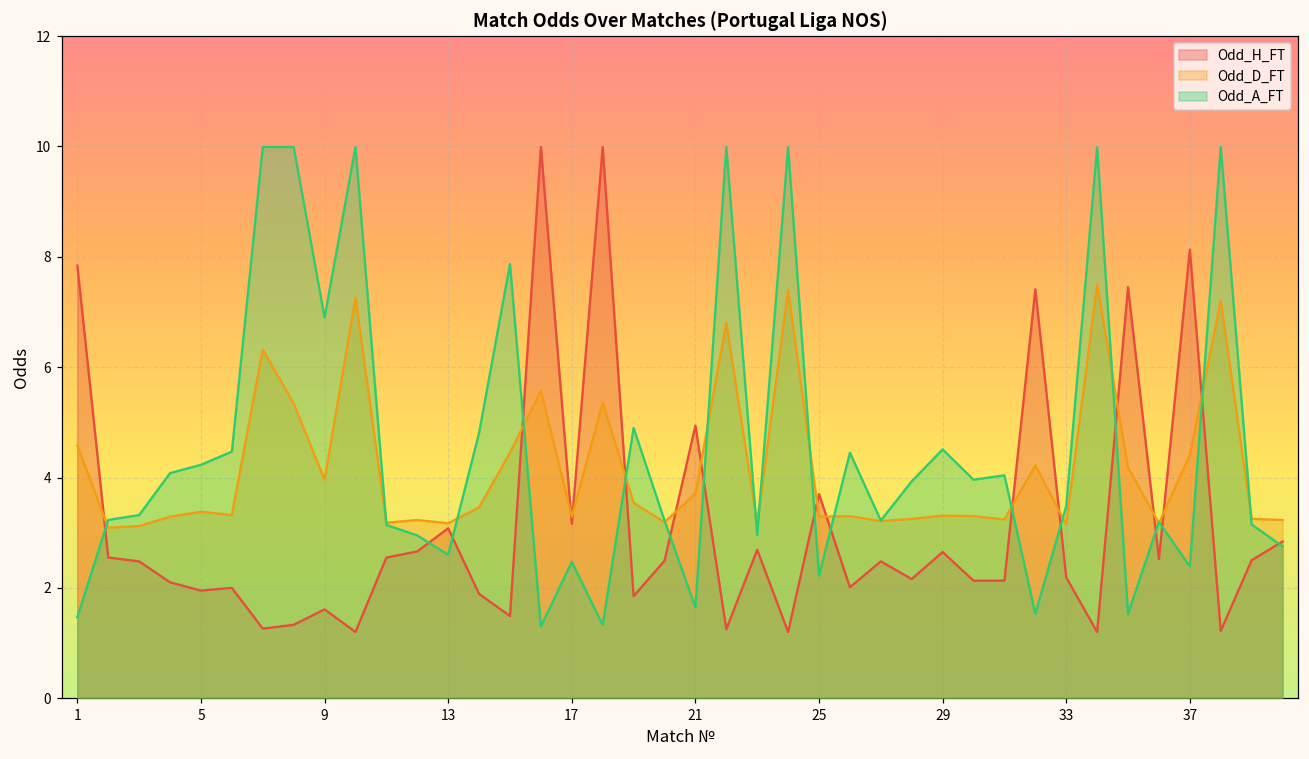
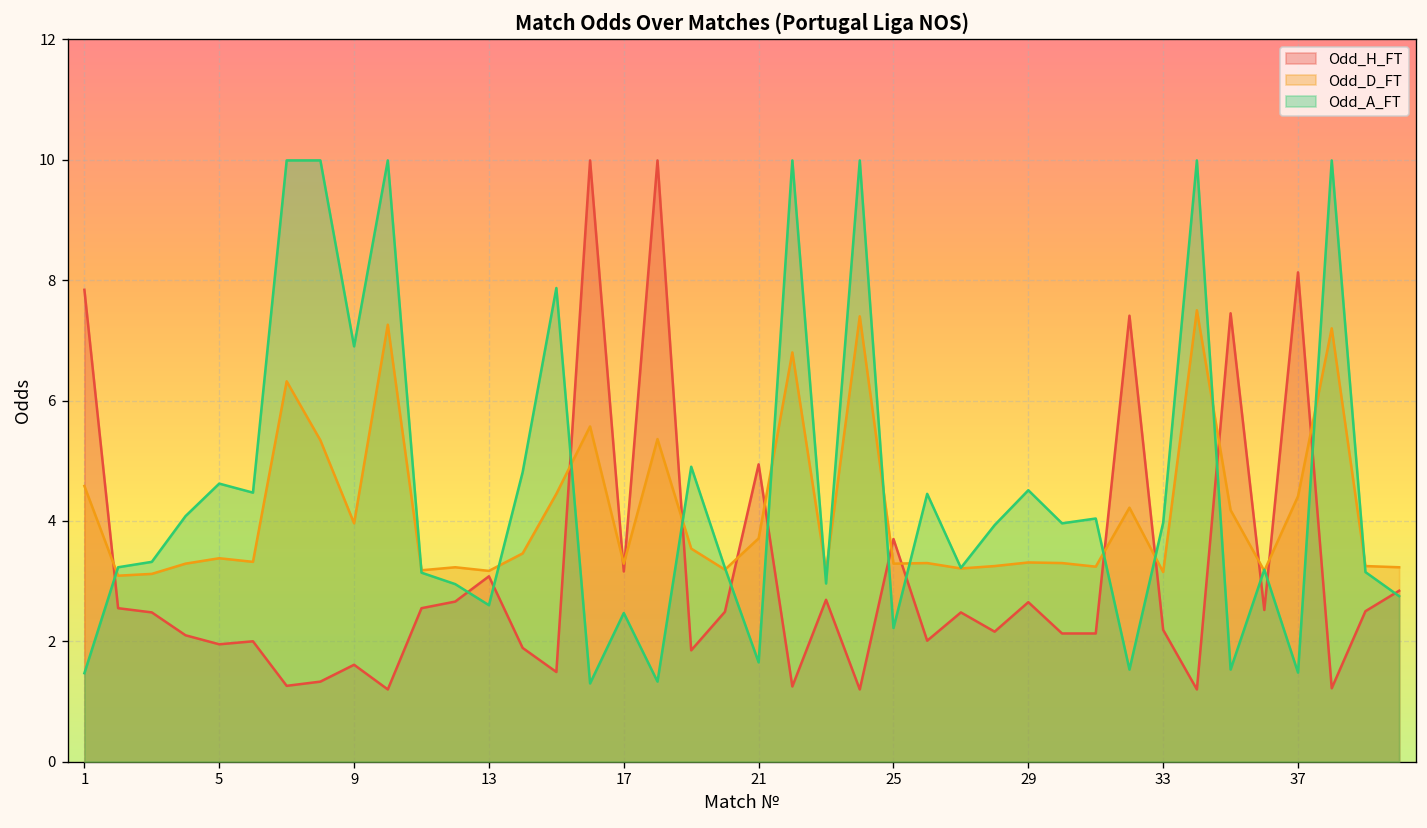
  {
    "Odd_A_FT": {
      "1": 1.5,
-     "5": 4.2,
+     "5": 4.6,
      "9": 6.9,
      "13": 2.6,
      "17": 2.5,
      "21": 1.7,
      "25": 2.2,
      "29": 4.5,
-     "33": 3.5,
-     "37": 2.4
+     "33": 4.0,
+     "37": 1.5
    }
  }
